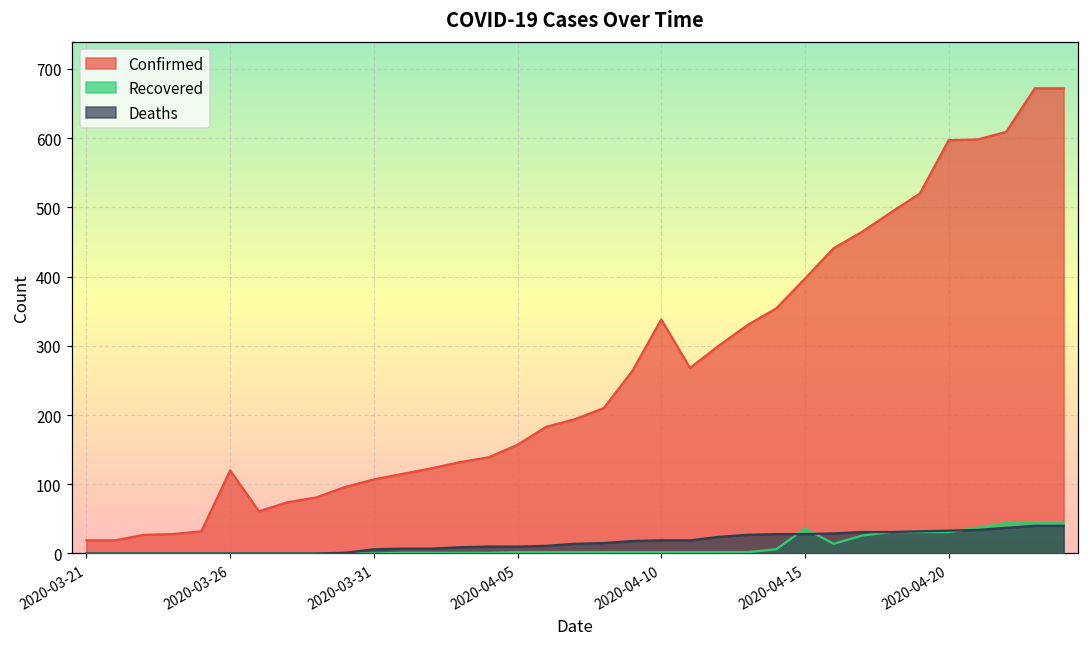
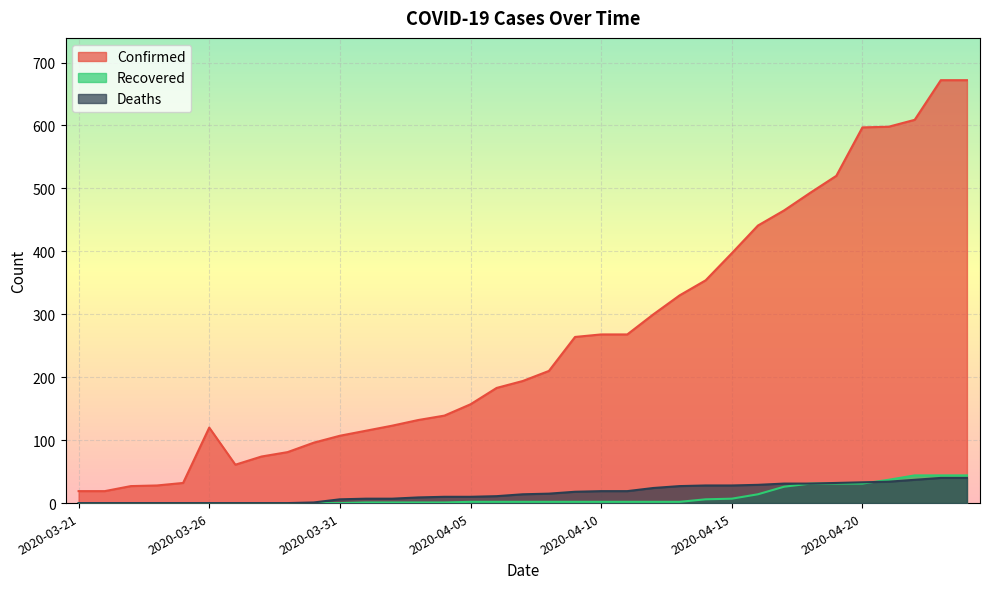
  {
    "Confirmed": {
      "2020-03-21": 20,
      "2020-03-26": 120,
      "2020-03-31": 110,
      "2020-04-05": 160,
-     "2020-04-10": 340,
+     "2020-04-10": 270,
      "2020-04-15": 400,
      "2020-04-20": 600
    },
    "Recovered": {
      "2020-03-31": 0,
      "2020-04-05": 0,
      "2020-04-10": 0,
-     "2020-04-15": 40
+     "2020-04-15": 10
    },
    "Deaths": {
      "2020-03-31": 10,
      "2020-04-05": 10,
      "2020-04-10": 20,
      "2020-04-15": 30
    }
  }
